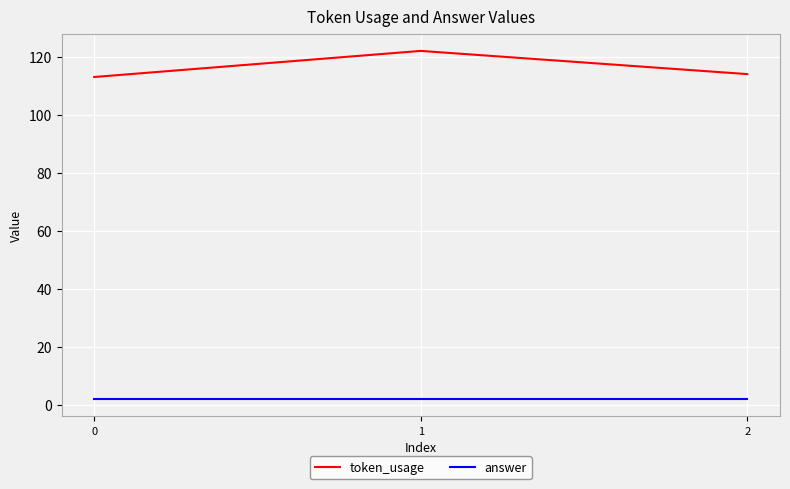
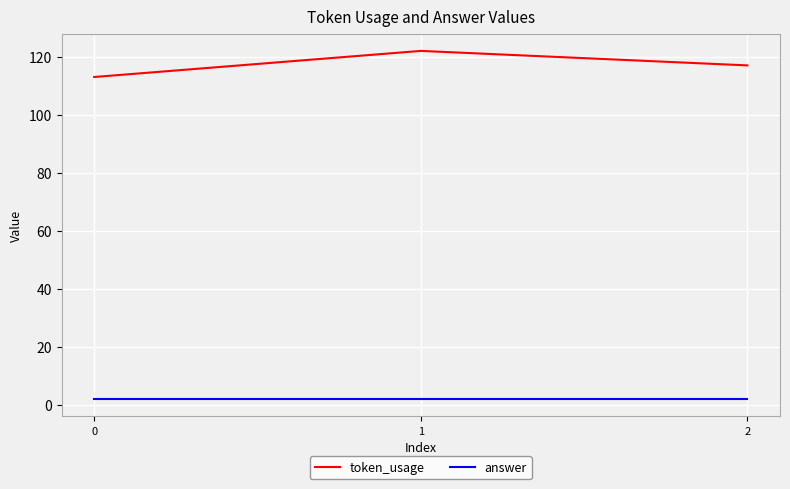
  {
    "token_usage": {
      "0": 113,
      "1": 122,
-     "2": 114
+     "2": 117
    },
    "answer": {
      "0": 2,
      "1": 2,
      "2": 2
    }
  }
